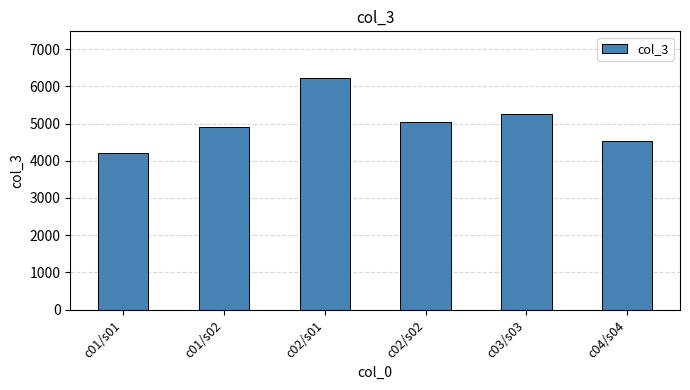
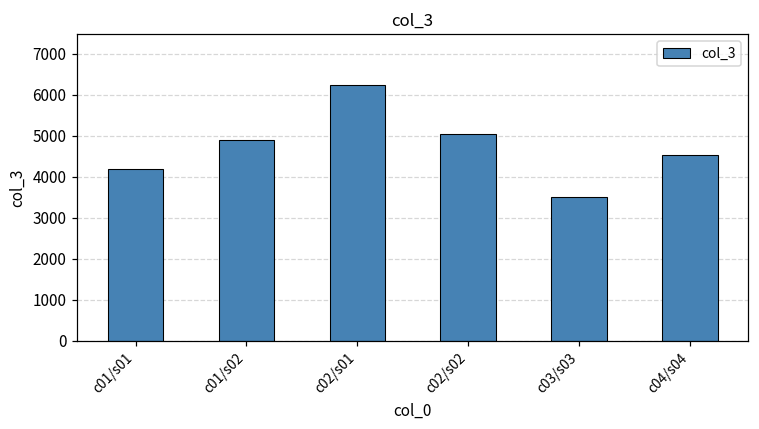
  {
    "c01/s01": 4200,
    "c01/s02": 4900,
    "c02/s01": 6200,
    "c02/s02": 5100,
-   "c03/s03": 5200,
+   "c03/s03": 3500,
    "c04/s04": 4500
  }
